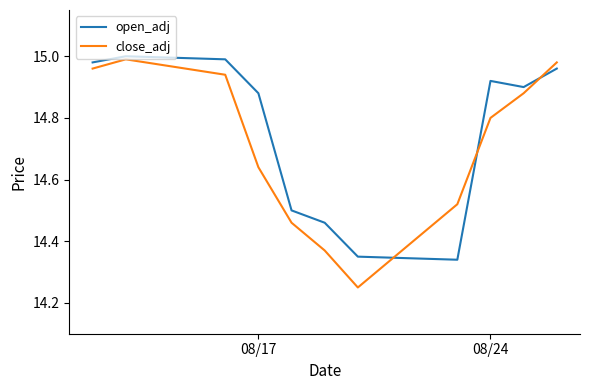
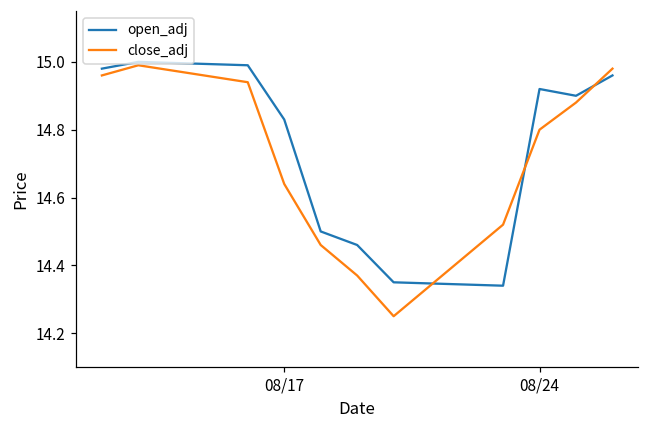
  {
    "open_adj": {
-     "08/17": 14.88,
+     "08/17": 14.83,
      "08/24": 14.92
    },
    "close_adj": {
      "08/17": 14.64,
      "08/24": 14.80
    }
  }
